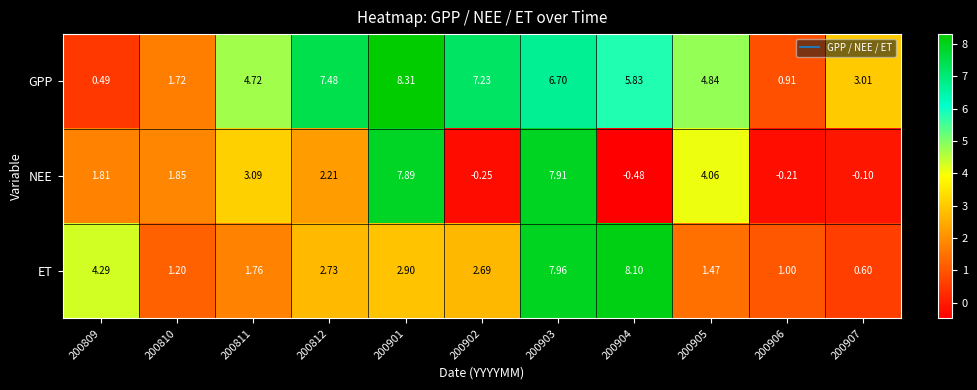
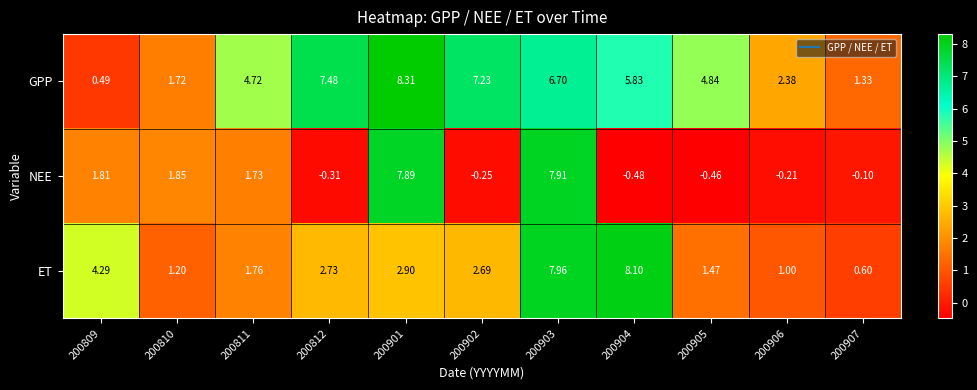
  {
    "GPP": {
      "200809": 0.49,
      "200810": 1.72,
      "200811": 4.72,
      "200812": 7.48,
      "200901": 8.31,
      "200902": 7.23,
      "200903": 6.70,
      "200904": 5.83,
      "200905": 4.84,
-     "200906": 0.91,
-     "200907": 3.01
+     "200906": 2.38,
+     "200907": 1.33
    },
    "NEE": {
      "200809": 1.81,
      "200810": 1.85,
-     "200811": 3.09,
-     "200812": 2.21,
+     "200811": 1.73,
+     "200812": -0.31,
      "200901": 7.89,
      "200902": -0.25,
      "200903": 7.91,
      "200904": -0.48,
-     "200905": 4.06,
+     "200905": -0.46,
      "200906": -0.21,
      "200907": -0.10
    },
    "ET": {
      "200809": 4.29,
      "200810": 1.20,
      "200811": 1.76,
      "200812": 2.73,
      "200901": 2.90,
      "200902": 2.69,
      "200903": 7.96,
      "200904": 8.10,
      "200905": 1.47,
      "200906": 1.00,
      "200907": 0.60
    }
  }
